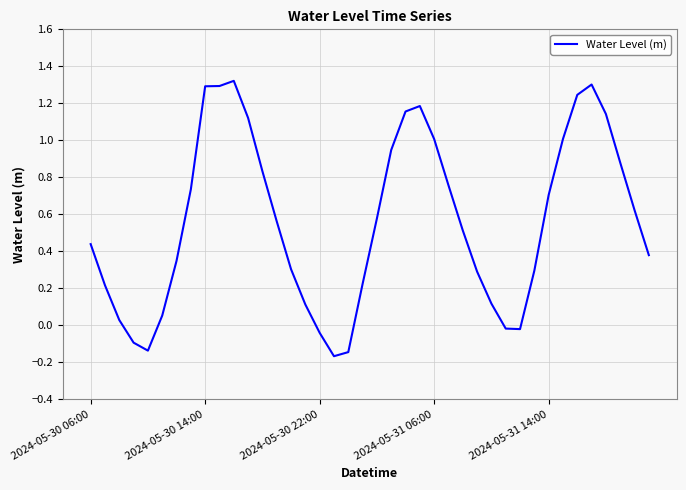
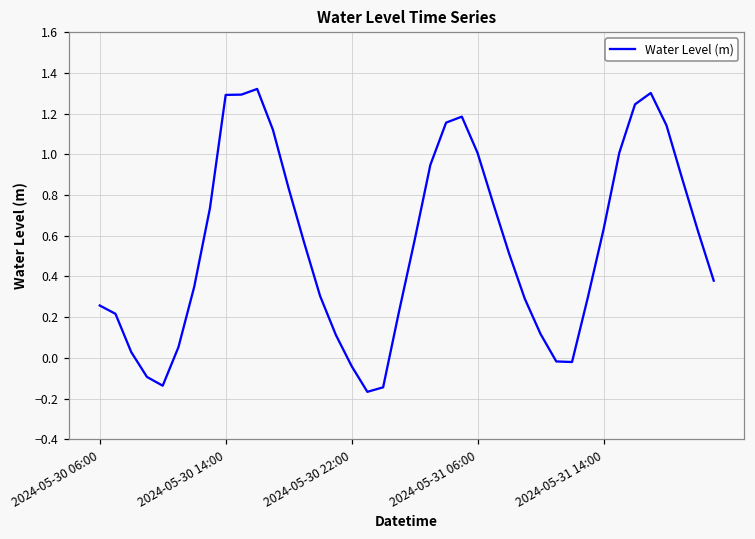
  {
-   "2024-05-30 06:00": 0.44,
+   "2024-05-30 06:00": 0.26,
    "2024-05-30 14:00": 1.29,
    "2024-05-30 22:00": -0.04,
    "2024-05-31 06:00": 1.01,
-   "2024-05-31 14:00": 0.70
+   "2024-05-31 14:00": 0.63
  }
